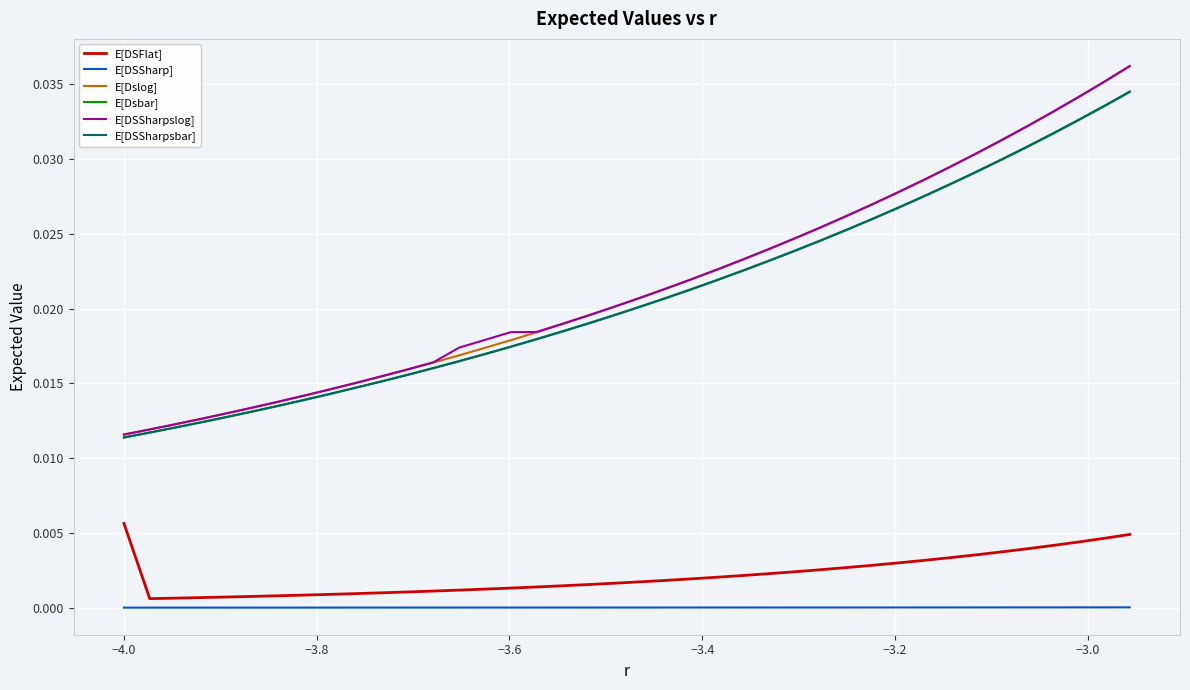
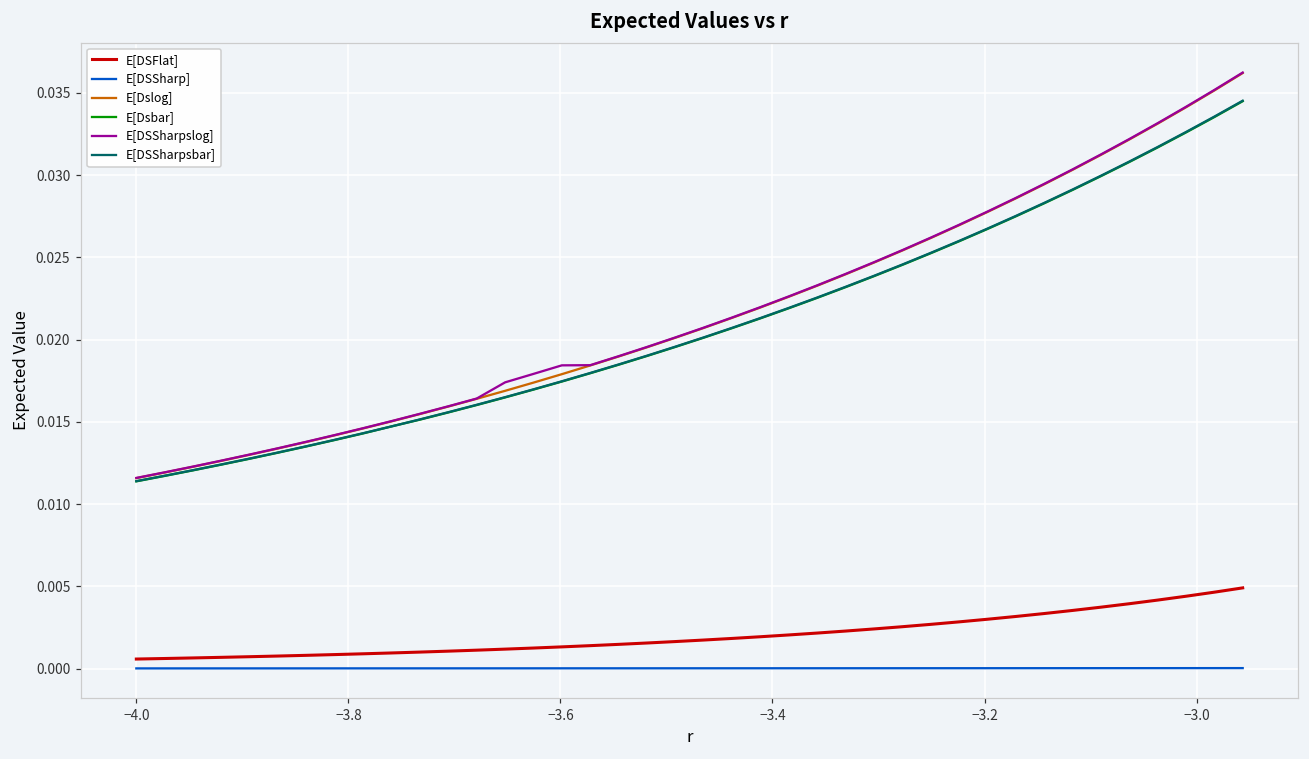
  {
    "E[DSFlat]": {
-     "−4.0": 0.0056
+     "−4.0": 0.0006
    },
    "E[DSSharp]": {
      "−4.0": 0.0000
    }
  }
